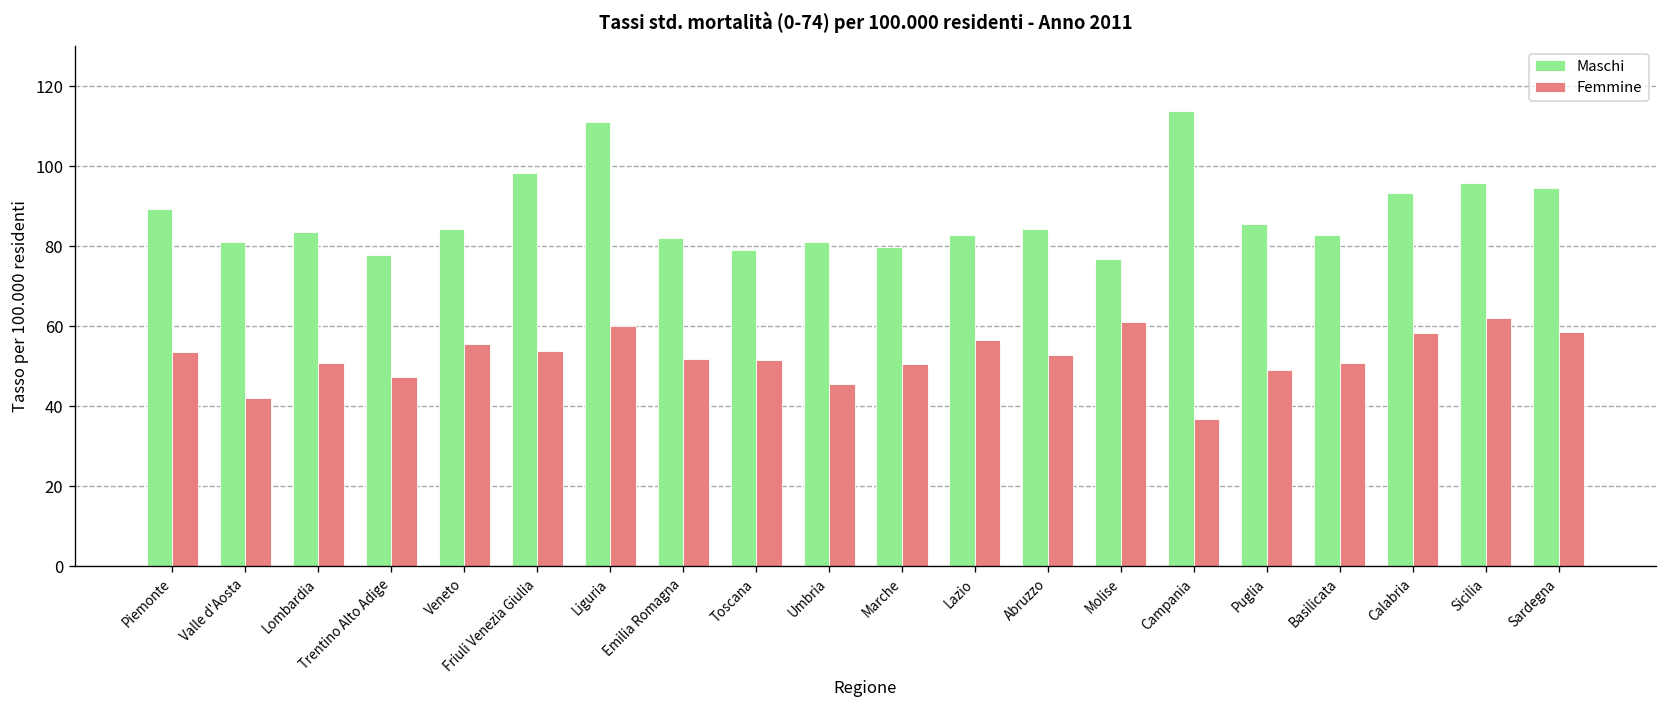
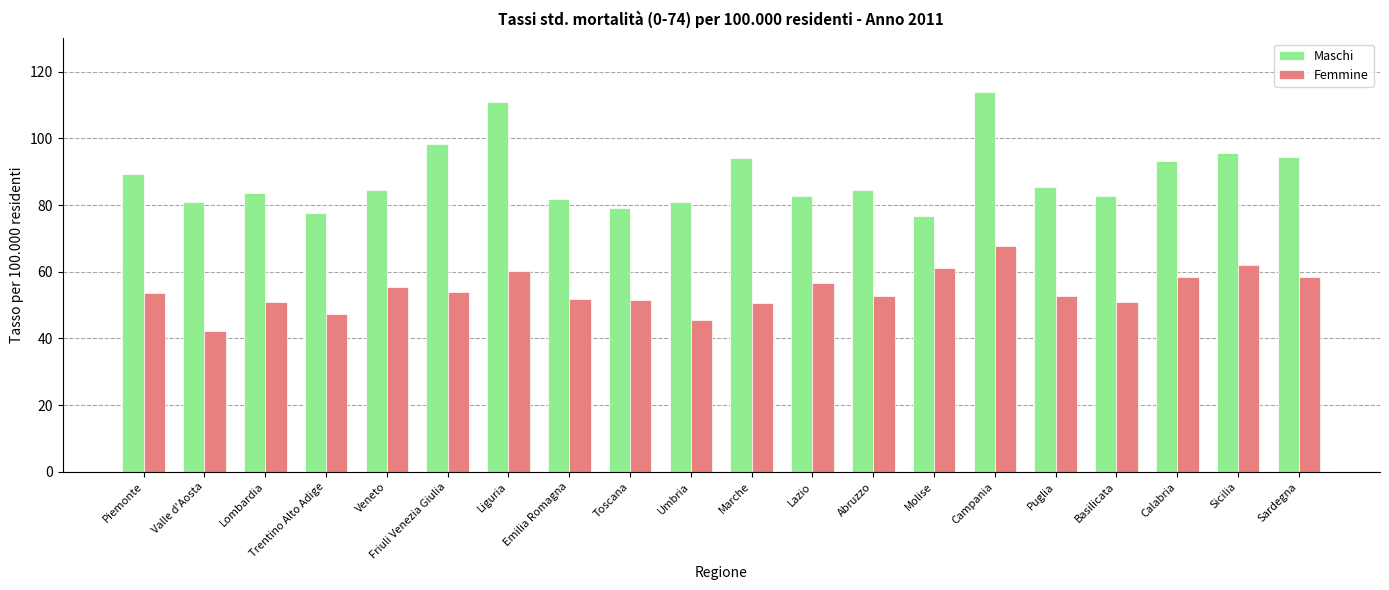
  {
    "Maschi": {
      "Piemonte": 89,
      "Valle d'Aosta": 81,
      "Lombardia": 84,
      "Trentino Alto Adige": 78,
      "Veneto": 84,
      "Friuli Venezia Giulia": 98,
      "Liguria": 111,
      "Emilia Romagna": 82,
      "Toscana": 79,
      "Umbria": 81,
-     "Marche": 80,
+     "Marche": 94,
      "Lazio": 83,
      "Abruzzo": 84,
      "Molise": 77,
      "Campania": 114,
      "Puglia": 85,
      "Basilicata": 83,
      "Calabria": 93,
      "Sicilia": 96,
      "Sardegna": 95
    },
    "Femmine": {
      "Piemonte": 54,
      "Valle d'Aosta": 42,
      "Lombardia": 51,
      "Trentino Alto Adige": 47,
      "Veneto": 56,
      "Friuli Venezia Giulia": 54,
      "Liguria": 60,
      "Emilia Romagna": 52,
      "Toscana": 52,
      "Umbria": 46,
      "Marche": 51,
      "Lazio": 57,
      "Abruzzo": 53,
      "Molise": 61,
-     "Campania": 37,
-     "Puglia": 49,
+     "Campania": 68,
+     "Puglia": 53,
      "Basilicata": 51,
      "Calabria": 58,
      "Sicilia": 62,
      "Sardegna": 58
    }
  }
